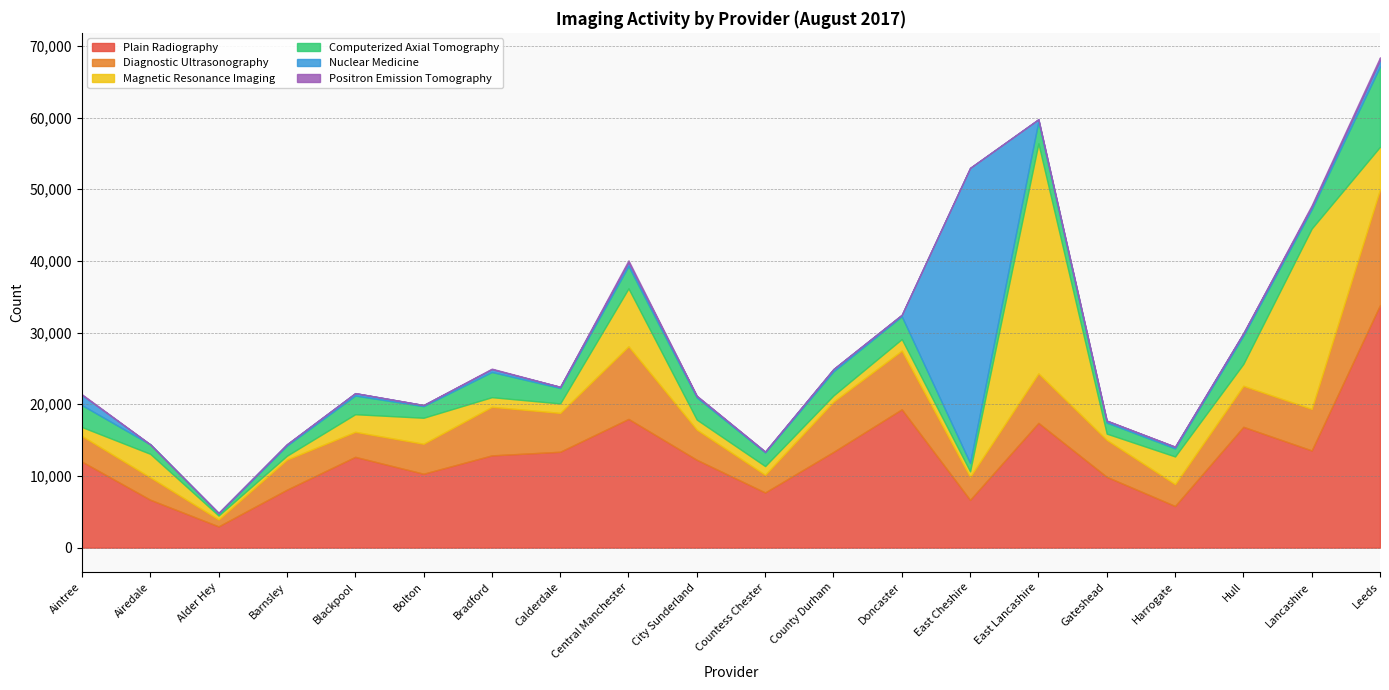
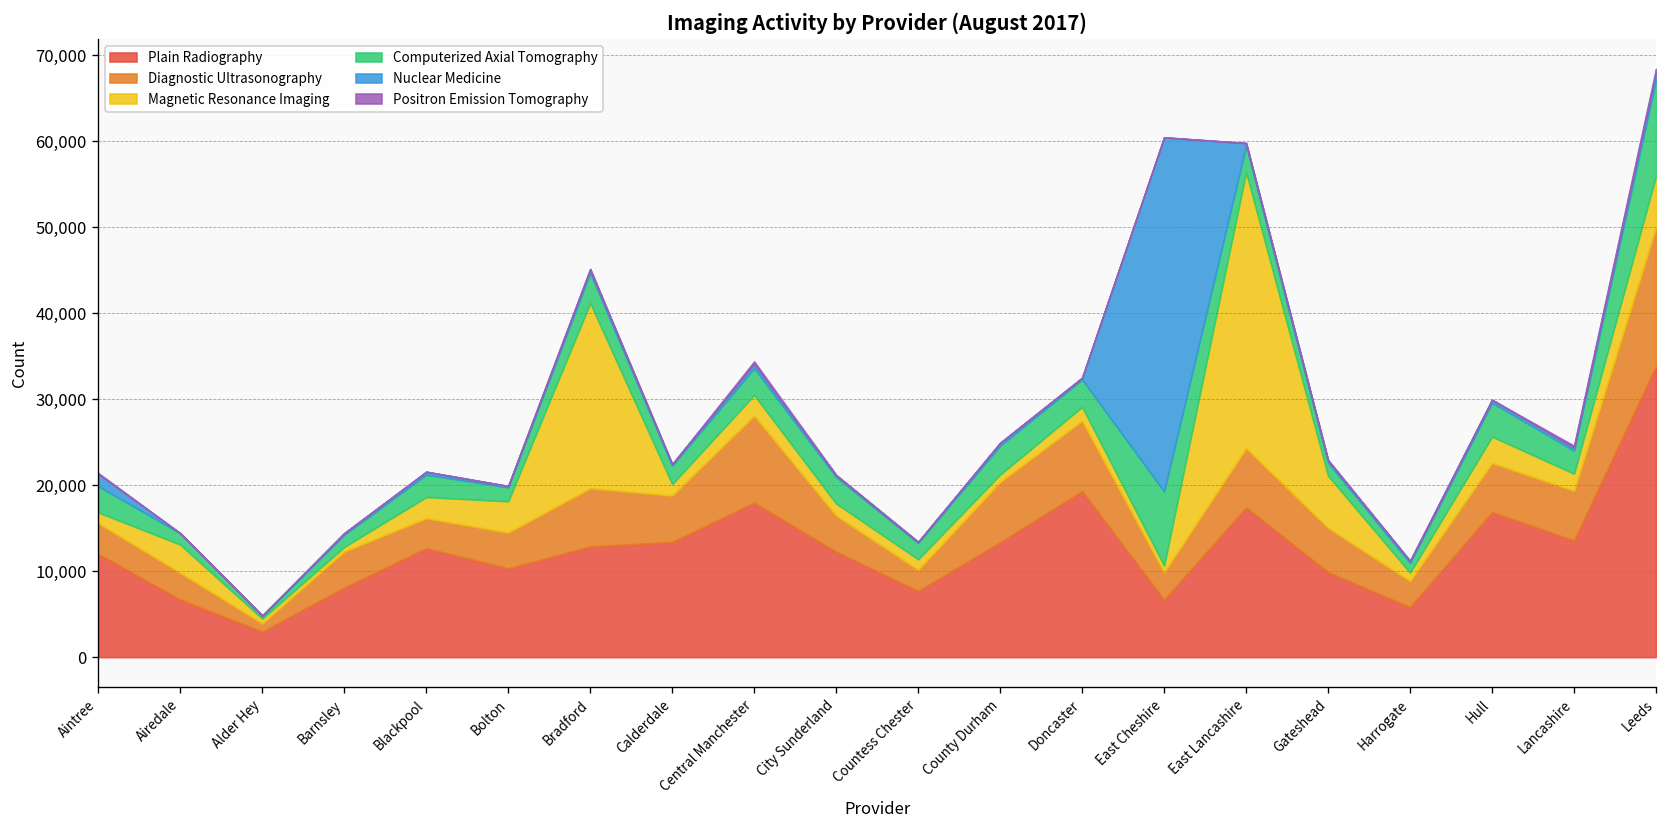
  {
    "Magnetic Resonance Imaging": {
      "Aintree": "1,000",
      "Airedale": "3,000",
      "Barnsley": "1,000",
      "Blackpool": "2,000",
      "Bolton": "4,000",
-     "Bradford": "1,000",
+     "Bradford": "22,000",
      "Calderdale": "1,000",
-     "Central Manchester": "8,000",
+     "Central Manchester": "2,000",
      "City Sunderland": "1,000",
      "Countess Chester": "1,000",
      "County Durham": "1,000",
      "Doncaster": "2,000",
      "East Cheshire": "1,000",
      "East Lancashire": "32,000",
-     "Gateshead": "1,000",
-     "Harrogate": "4,000",
+     "Gateshead": "6,000",
+     "Harrogate": "1,000",
      "Hull": "3,000",
-     "Lancashire": "25,000",
+     "Lancashire": "2,000",
      "Leeds": "6,000"
    },
    "Computerized Axial Tomography": {
      "Aintree": "3,000",
      "Bradford": "4,000",
      "Central Manchester": "3,000",
-     "East Cheshire": "1,000",
+     "East Cheshire": "9,000",
      "Leeds": "11,000"
    },
    "Nuclear Medicine": {
      "Leeds": "1,000"
    },
    "Positron Emission Tomography": {
      "Leeds": "0"
    }
  }
